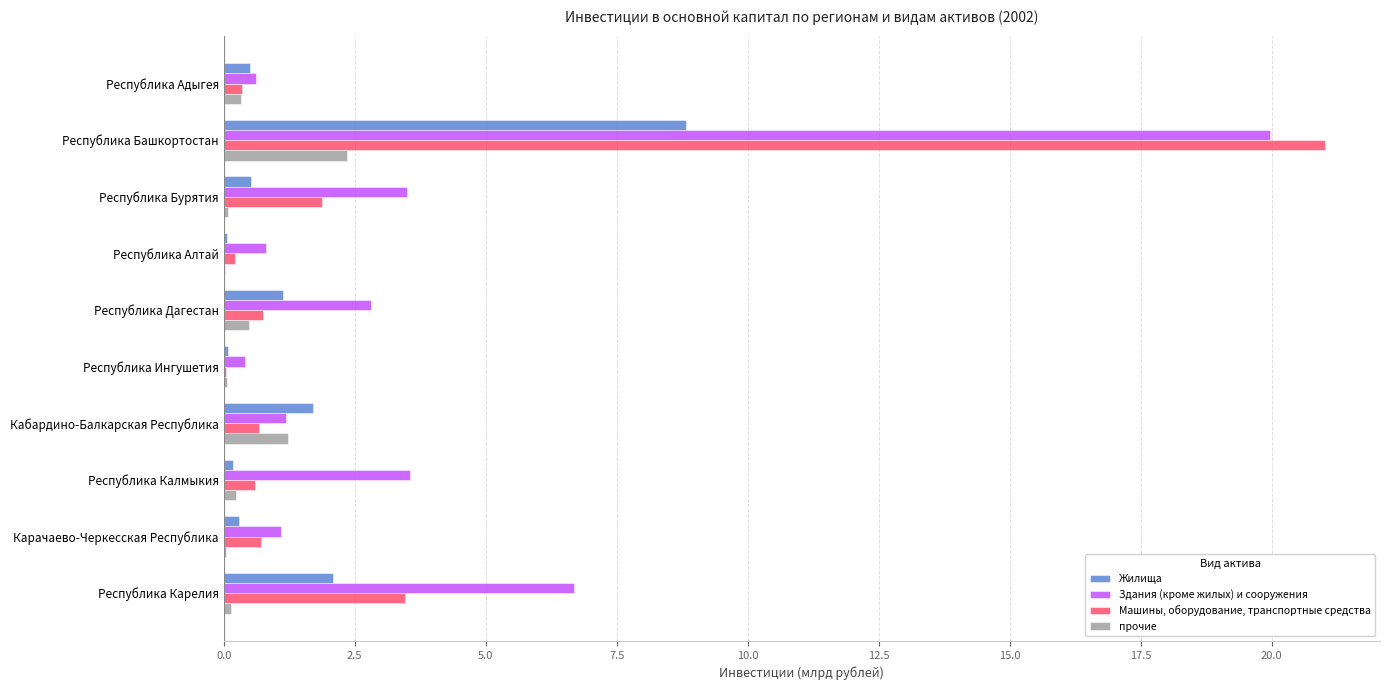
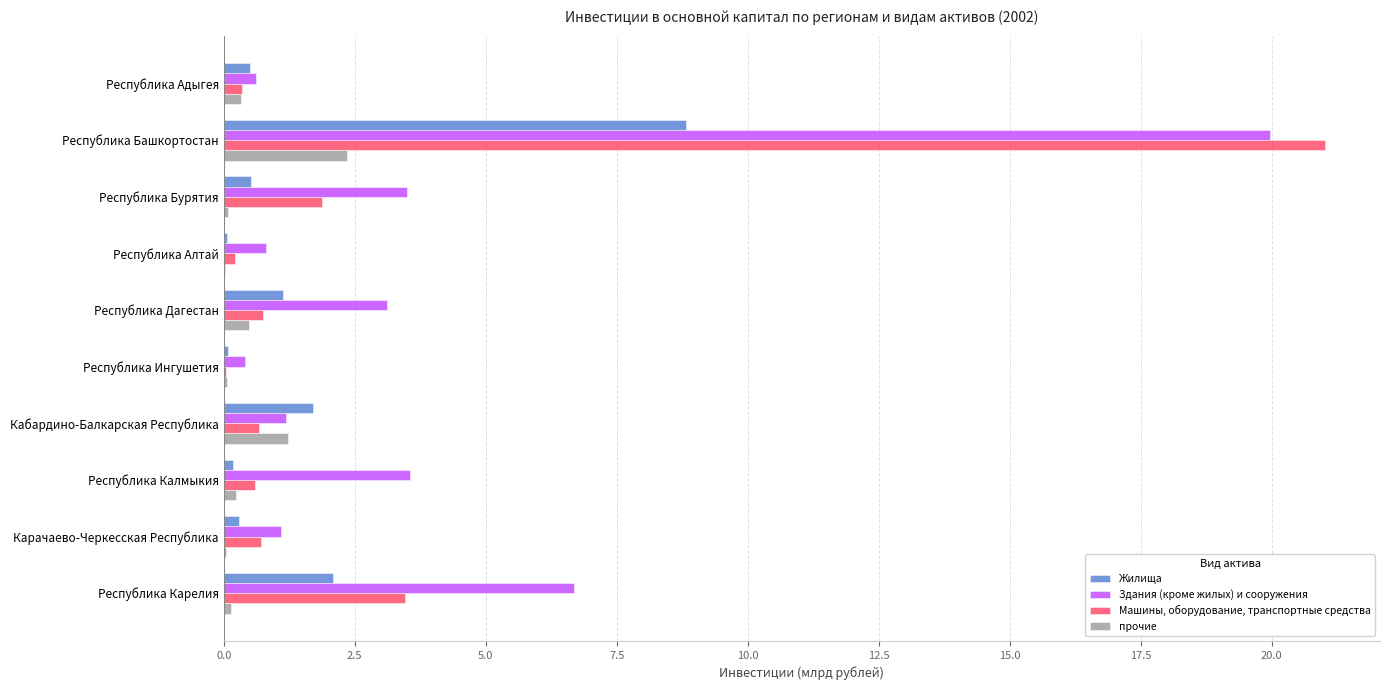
  {
    "Жилища": {
      "Республика Адыгея": 0.5,
      "Республика Башкортостан": 8.8,
      "Республика Бурятия": 0.5,
      "Республика Алтай": 0.1,
      "Республика Дагестан": 1.1,
      "Республика Ингушетия": 0.1,
      "Кабардино-Балкарская Республика": 1.7,
      "Республика Калмыкия": 0.2,
      "Карачаево-Черкесская Республика": 0.3,
      "Республика Карелия": 2.1
    },
    "Здания (кроме жилых) и сооружения": {
      "Республика Адыгея": 0.6,
      "Республика Башкортостан": 20.0,
      "Республика Бурятия": 3.5,
      "Республика Алтай": 0.8,
-     "Республика Дагестан": 2.8,
+     "Республика Дагестан": 3.1,
      "Республика Ингушетия": 0.4,
      "Кабардино-Балкарская Республика": 1.2,
      "Республика Калмыкия": 3.6,
      "Карачаево-Черкесская Республика": 1.1,
      "Республика Карелия": 6.7
    },
    "Машины, оборудование, транспортные средства": {
      "Республика Адыгея": 0.3,
      "Республика Башкортостан": 21.0,
      "Республика Бурятия": 1.9,
      "Республика Алтай": 0.2,
      "Республика Дагестан": 0.7,
      "Кабардино-Балкарская Республика": 0.7,
      "Республика Калмыкия": 0.6,
      "Карачаево-Черкесская Республика": 0.7,
      "Республика Карелия": 3.4
    },
    "прочие": {
      "Республика Адыгея": 0.3,
      "Республика Башкортостан": 2.3,
      "Республика Бурятия": 0.1,
      "Республика Дагестан": 0.5,
      "Республика Ингушетия": 0.1,
      "Кабардино-Балкарская Республика": 1.2,
      "Республика Калмыкия": 0.2,
      "Республика Карелия": 0.1
    }
  }
